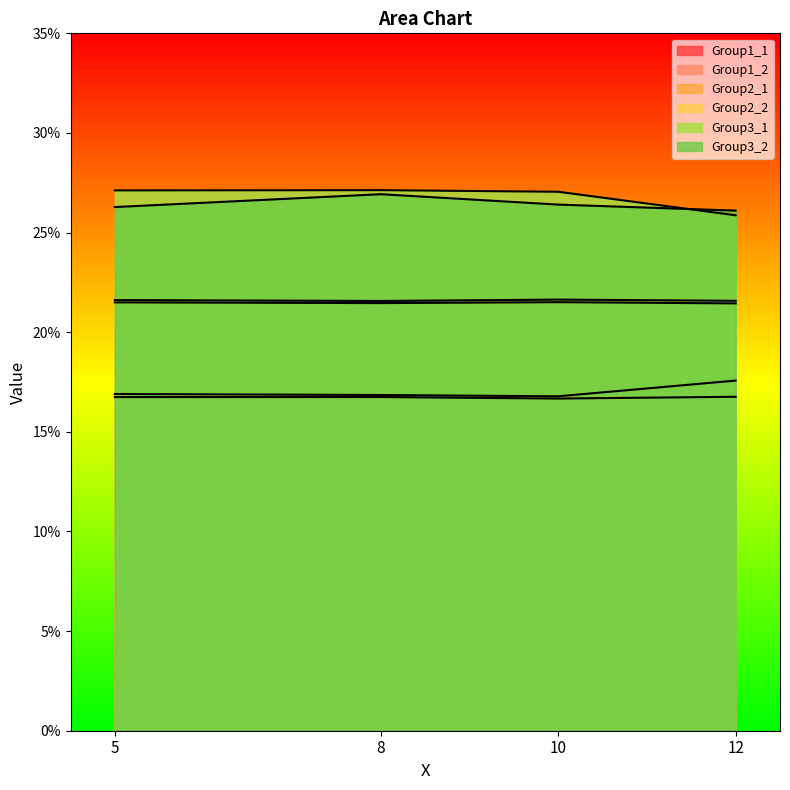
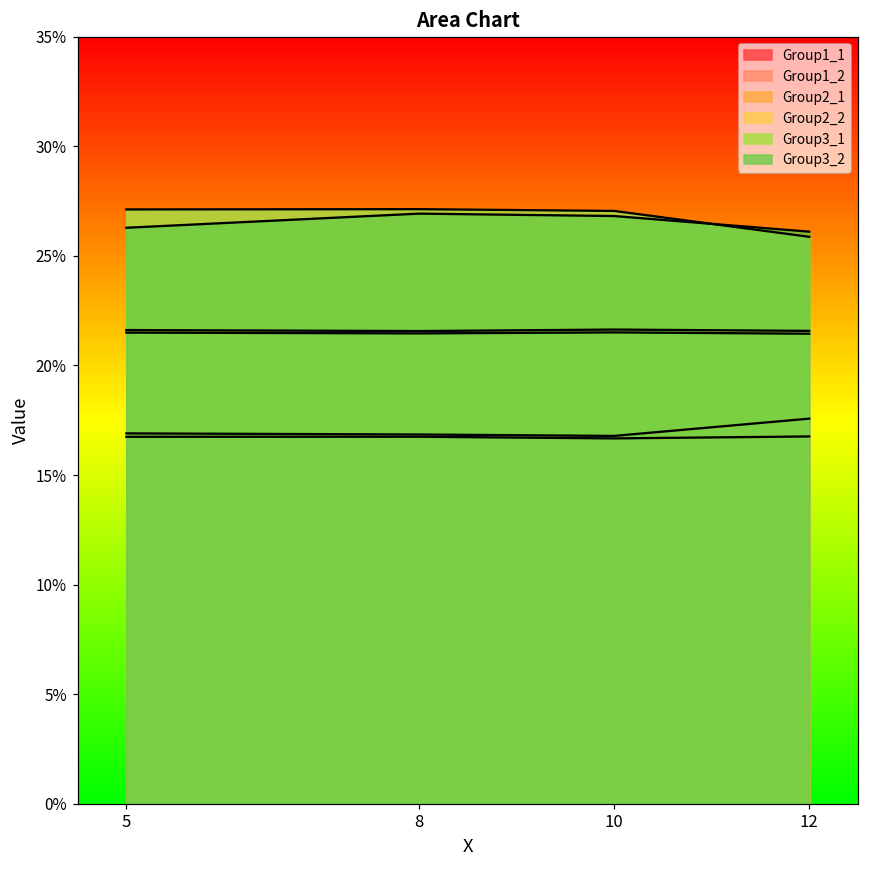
  {
    "Group1_1": {
      "5": "16.9%",
      "12": "17.6%"
    },
    "Group3_1": {
      "5": "27.1%",
      "8": "27.1%",
      "10": "27.0%",
      "12": "25.9%"
    },
    "Group3_2": {
      "5": "26.3%",
      "8": "26.9%",
-     "10": "26.4%",
+     "10": "26.8%",
      "12": "26.1%"
    }
  }
